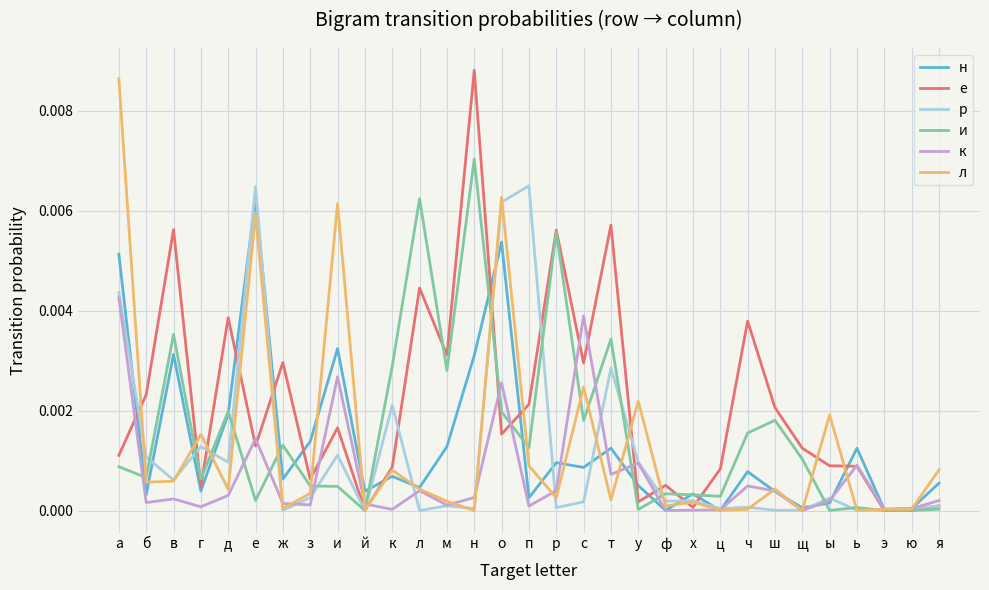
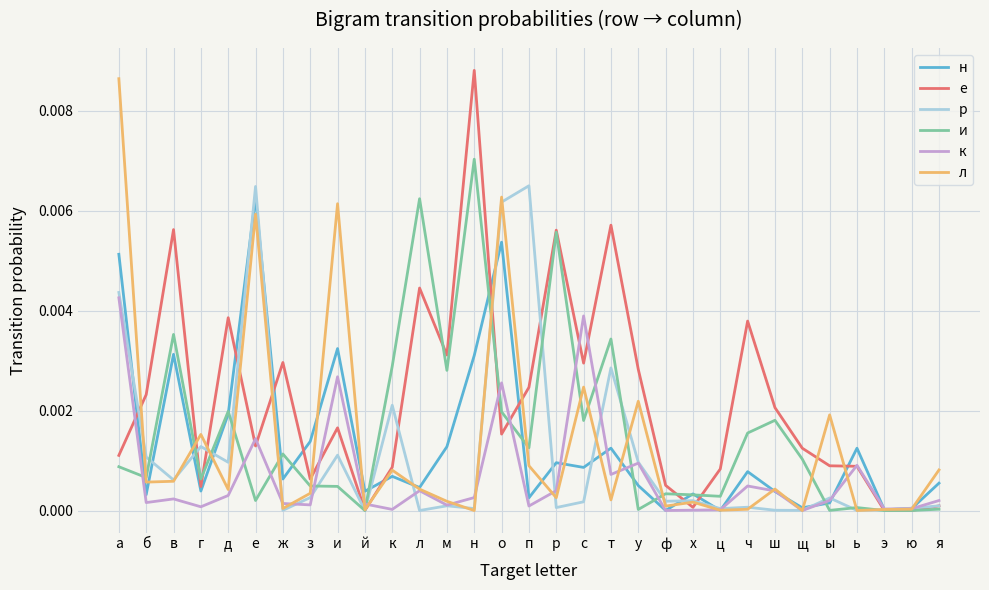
  {
    "н": {
      "а": 0.0051,
      "б": 0.0003,
      "в": 0.0031,
      "г": 0.0004,
      "д": 0.0019,
      "е": 0.0063,
      "ж": 0.0006,
      "з": 0.0014,
      "и": 0.0032,
      "й": 0.0004,
      "к": 0.0007,
      "м": 0.0013,
      "н": 0.0031,
      "о": 0.0054,
      "п": 0.0003,
      "р": 0.0010,
      "с": 0.0009,
      "т": 0.0012,
      "у": 0.0005,
      "ч": 0.0008,
      "щ": 0.0001,
      "ь": 0.0012,
      "я": 0.0005
    },
    "е": {
      "а": 0.0011,
      "б": 0.0023,
      "в": 0.0056,
      "г": 0.0005,
      "д": 0.0039,
      "е": 0.0013,
      "ж": 0.0030,
      "з": 0.0006,
      "и": 0.0017,
      "к": 0.0009,
      "л": 0.0045,
      "м": 0.0031,
      "н": 0.0088,
      "о": 0.0015,
-     "п": 0.0021,
+     "п": 0.0025,
      "с": 0.0029,
      "т": 0.0057,
-     "у": 0.0002,
+     "у": 0.0028,
      "ф": 0.0005,
      "х": 0.0001,
      "ц": 0.0008,
      "ч": 0.0038,
      "ш": 0.0021,
      "щ": 0.0012,
      "ы": 0.0009
    },
    "и": {
      "а": 0.0009,
      "б": 0.0007,
      "в": 0.0035,
      "г": 0.0006,
      "д": 0.0020,
      "е": 0.0002,
-     "ж": 0.0013,
+     "ж": 0.0011,
      "з": 0.0005,
      "и": 0.0005,
      "к": 0.0029,
      "л": 0.0062,
      "м": 0.0028,
      "н": 0.0070,
      "о": 0.0020,
      "п": 0.0013,
      "с": 0.0018,
      "т": 0.0034,
      "у": 0.0000,
      "ф": 0.0003,
      "ц": 0.0003,
      "ч": 0.0016,
      "ш": 0.0018,
      "щ": 0.0010,
      "ы": 0.0000,
      "ь": 0.0001,
      "я": 0.0000
    },
    "л": {
      "а": 0.0086,
      "б": 0.0006,
      "г": 0.0015,
      "д": 0.0004,
      "е": 0.0059,
      "з": 0.0003,
      "и": 0.0061,
      "к": 0.0008,
      "м": 0.0002,
      "о": 0.0063,
      "п": 0.0009,
      "р": 0.0003,
      "с": 0.0025,
      "т": 0.0002,
      "у": 0.0022,
      "ф": 0.0001,
      "ы": 0.0019,
      "я": 0.0008
    }
  }
